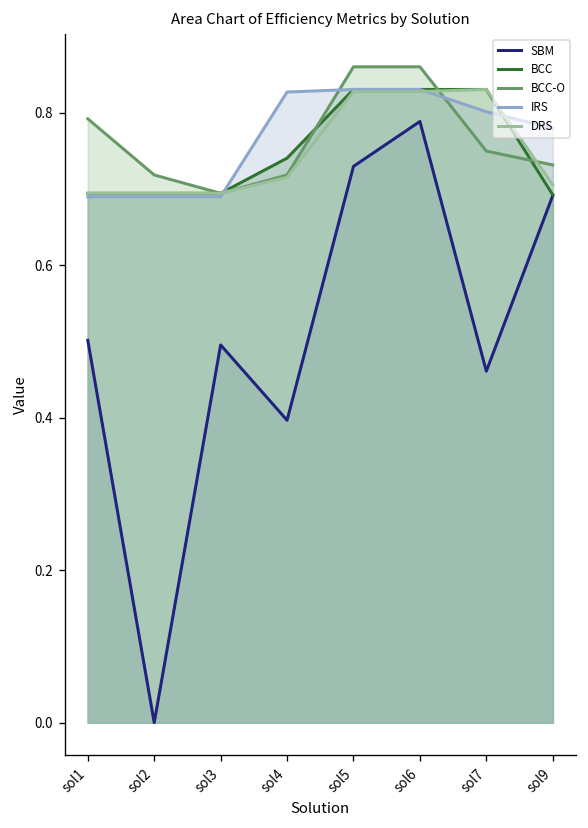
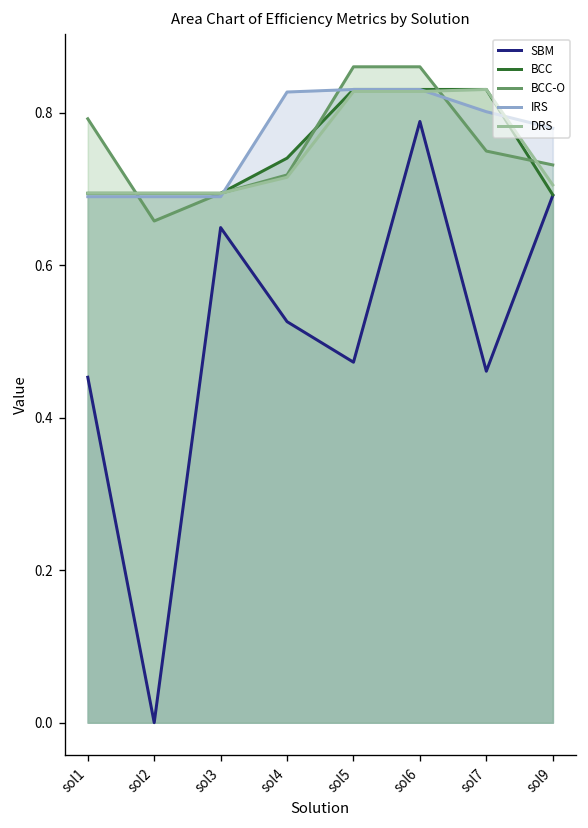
  {
    "SBM": {
-     "sol1": 0.50,
+     "sol1": 0.45,
      "sol2": 0.00,
-     "sol3": 0.50,
-     "sol4": 0.40,
-     "sol5": 0.73,
+     "sol3": 0.65,
+     "sol4": 0.53,
+     "sol5": 0.47,
      "sol6": 0.79,
      "sol7": 0.46
    },
    "BCC": {
      "sol4": 0.74
    },
    "BCC-O": {
      "sol1": 0.79,
-     "sol2": 0.72,
+     "sol2": 0.66,
      "sol5": 0.86,
      "sol6": 0.86,
      "sol7": 0.75,
      "sol9": 0.73
    }
  }
